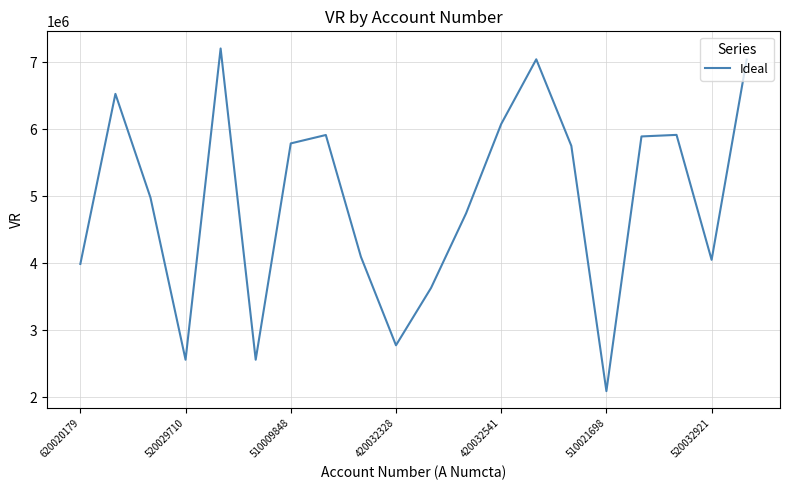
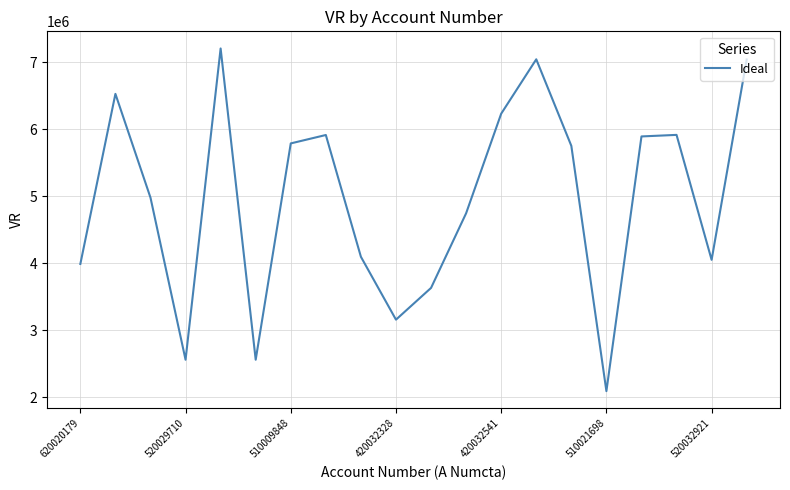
  {
    "620020179": 4000000,
    "520029710": 2600000,
    "510009848": 5800000,
-   "420032328": 2800000,
-   "420032541": 6100000,
+   "420032328": 3200000,
+   "420032541": 6200000,
    "510021698": 2100000,
    "520032921": 4000000
  }
